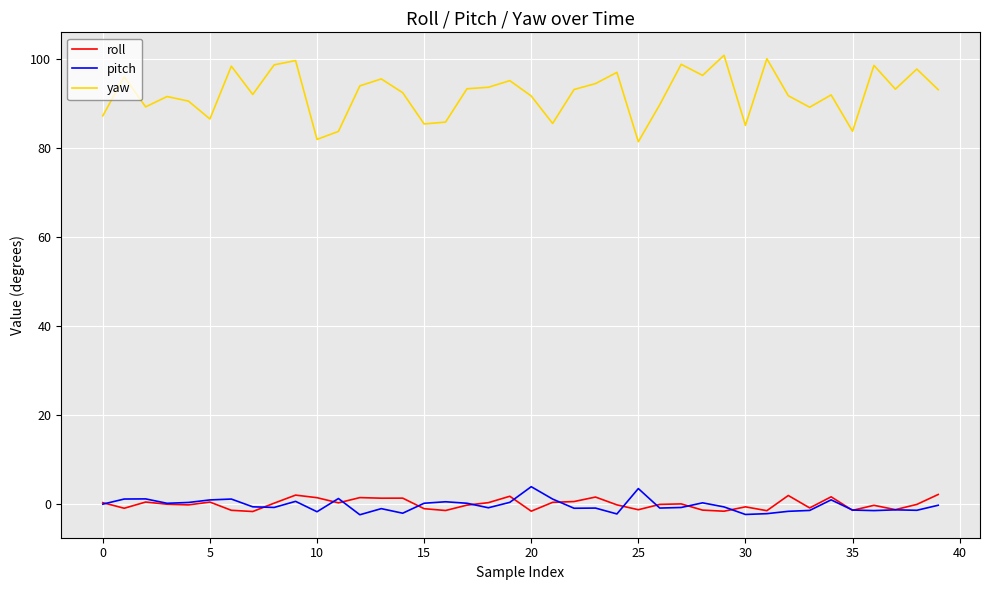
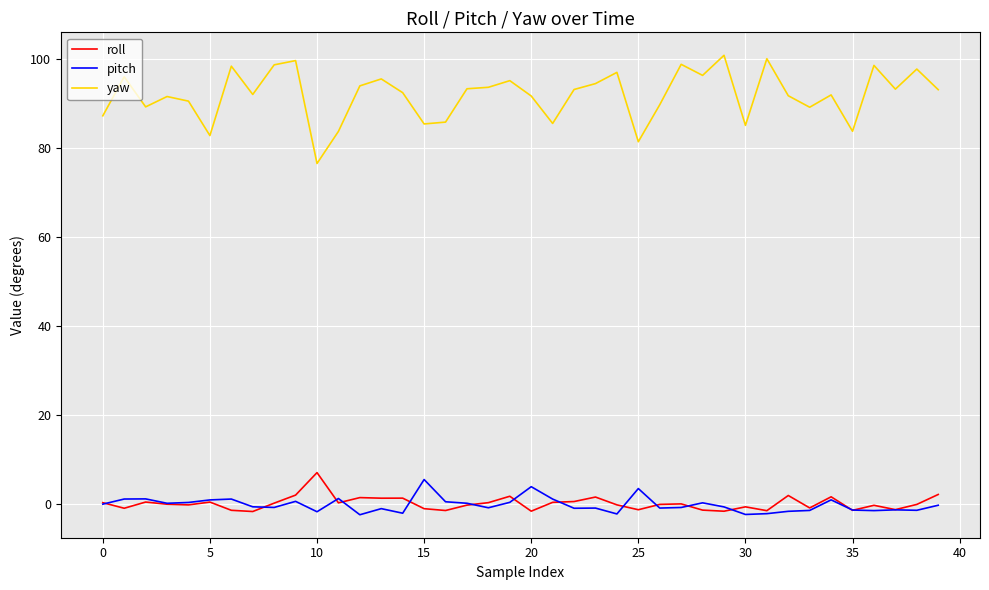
  {
    "roll": {
-     "10": 1,
+     "10": 7,
      "15": -1,
      "20": -2,
      "25": -1,
      "30": -1
    },
    "pitch": {
      "10": -2,
-     "15": 0,
+     "15": 6,
      "20": 4,
      "25": 3,
      "30": -2
    },
    "yaw": {
      "0": 87,
-     "5": 87,
-     "10": 82,
+     "5": 83,
+     "10": 77,
      "15": 85,
      "20": 92,
      "25": 81,
      "30": 85,
      "35": 84
    }
  }
